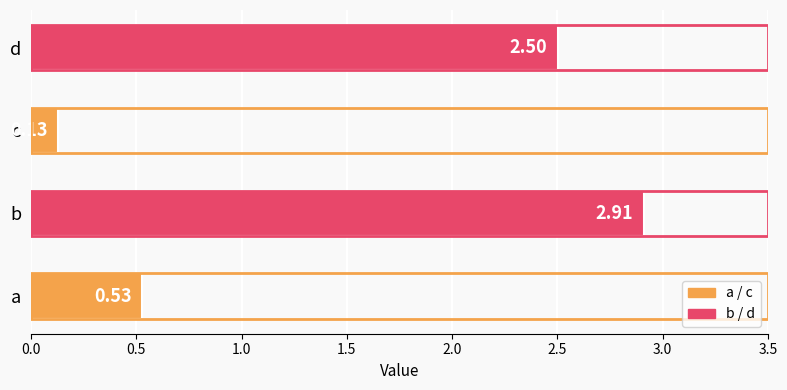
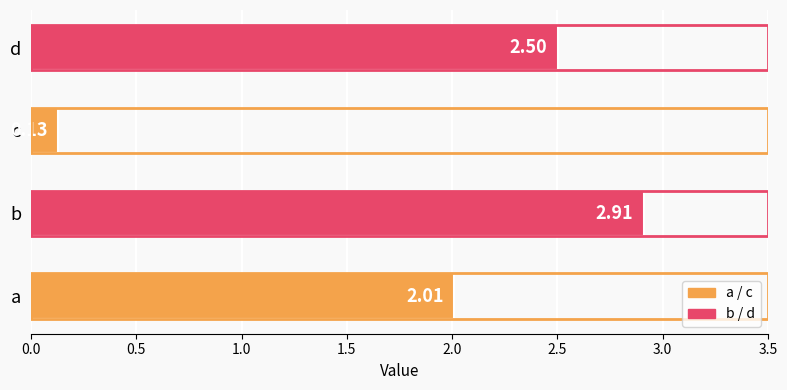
  {
    "d": 2.50,
    "b": 2.91,
-   "a": 0.53
+   "a": 2.01
  }
